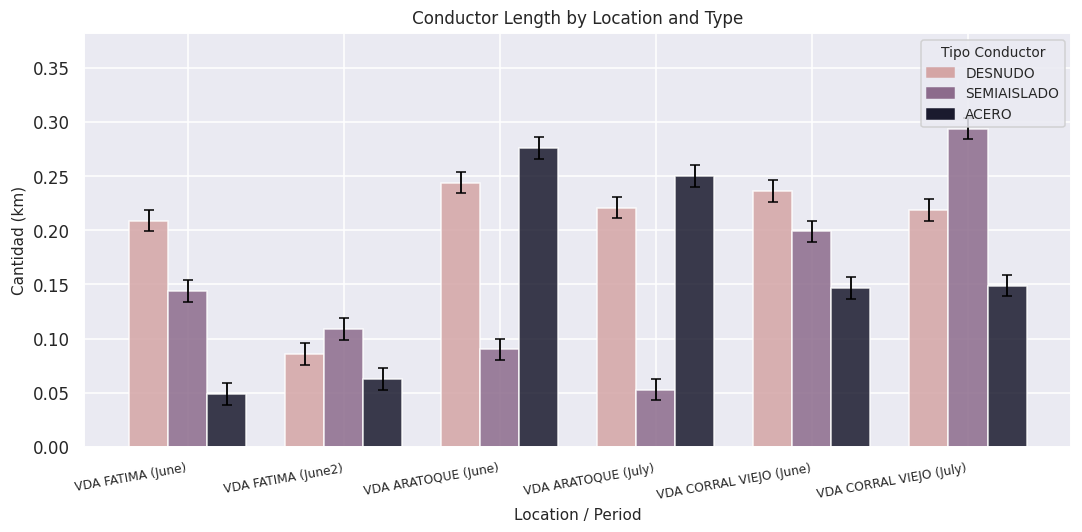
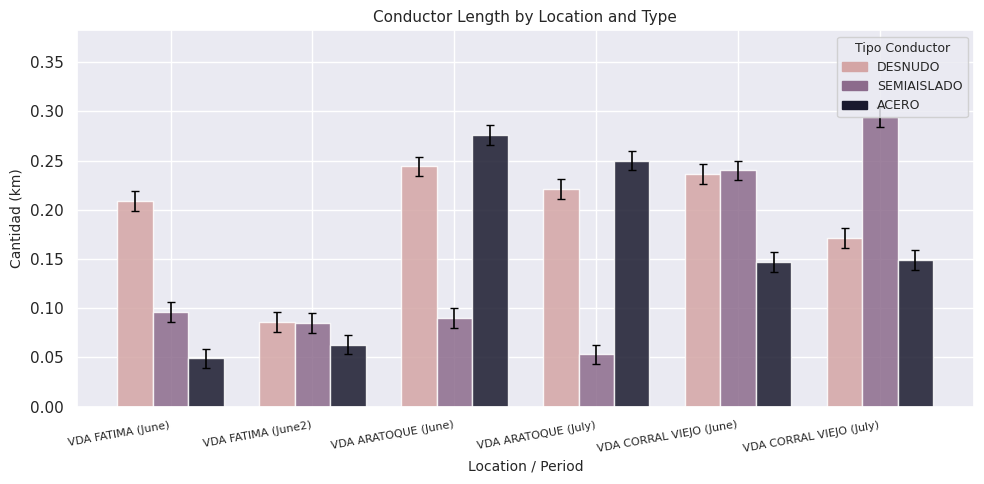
  {
    "DESNUDO": {
      "VDA FATIMA (June)": 0.21,
      "VDA FATIMA (June2)": 0.09,
      "VDA ARATOQUE (June)": 0.24,
      "VDA ARATOQUE (July)": 0.22,
      "VDA CORRAL VIEJO (June)": 0.24,
-     "VDA CORRAL VIEJO (July)": 0.22
+     "VDA CORRAL VIEJO (July)": 0.17
    },
    "SEMIAISLADO": {
-     "VDA FATIMA (June)": 0.14,
-     "VDA FATIMA (June2)": 0.11,
+     "VDA FATIMA (June)": 0.10,
+     "VDA FATIMA (June2)": 0.09,
      "VDA ARATOQUE (June)": 0.09,
      "VDA ARATOQUE (July)": 0.05,
-     "VDA CORRAL VIEJO (June)": 0.20
+     "VDA CORRAL VIEJO (June)": 0.24
    }
  }
